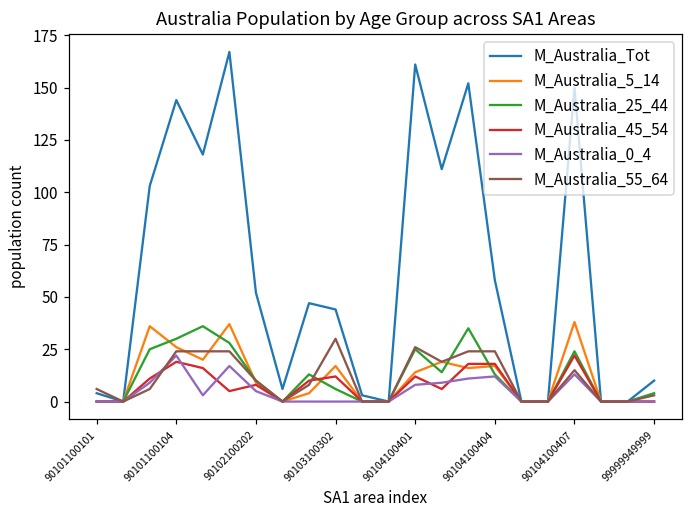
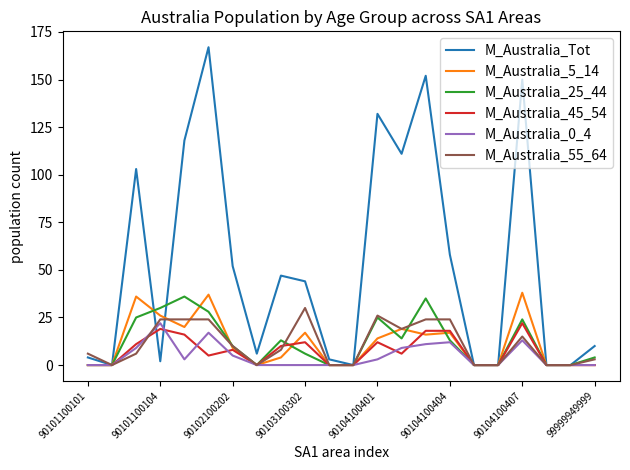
  {
    "M_Australia_Tot": {
      "90101100101": 4,
-     "90101100104": 144,
+     "90101100104": 2,
      "90102100202": 52,
      "90103100302": 44,
-     "90104100401": 161,
+     "90104100401": 132,
      "90104100404": 58,
      "99999949999": 10
    },
    "M_Australia_5_14": {
      "90101100104": 26,
      "90103100302": 17,
      "90104100401": 14,
      "90104100407": 38
    },
    "M_Australia_25_44": {
      "90101100104": 30,
      "90103100302": 6,
      "90104100407": 24
    },
    "M_Australia_45_54": {
      "90101100104": 19,
      "90103100302": 12,
      "90104100401": 12,
      "90104100407": 22
    },
    "M_Australia_0_4": {
      "90101100104": 22,
      "90102100202": 5,
      "90103100302": 0,
-     "90104100401": 8,
+     "90104100401": 3,
      "90104100407": 13
    },
    "M_Australia_55_64": {
      "90101100101": 6,
      "90101100104": 24,
      "90103100302": 30,
      "90104100404": 24,
      "90104100407": 15
    }
  }
